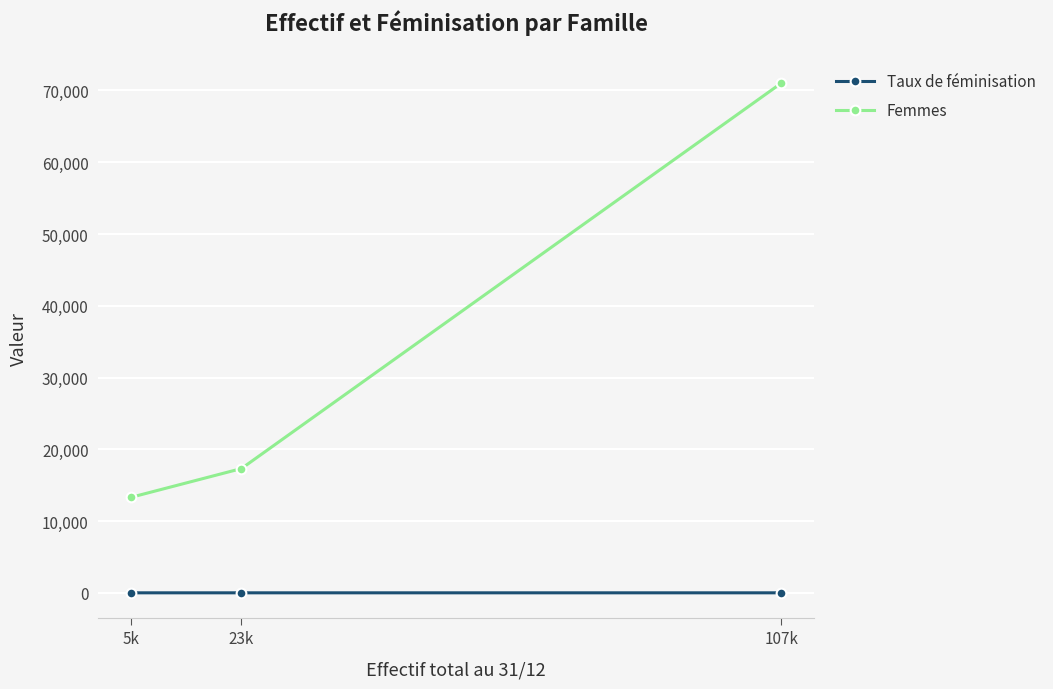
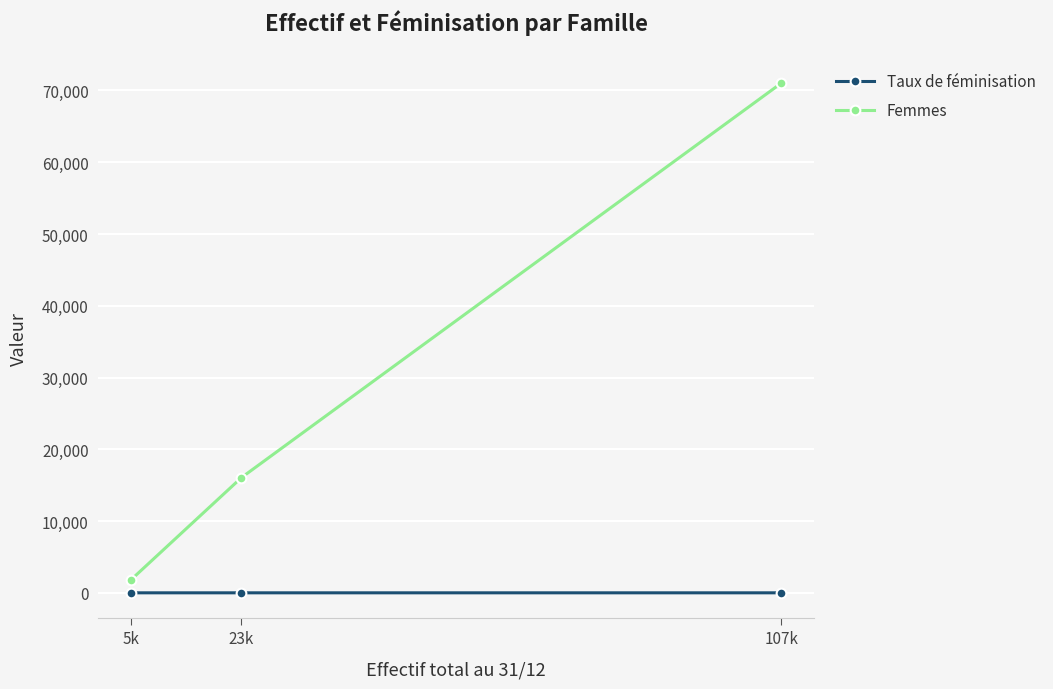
  {
    "Taux de féminisation": {
      "5k": "0",
      "23k": "0",
      "107k": "0"
    },
    "Femmes": {
-     "5k": "13,000",
-     "23k": "17,000",
+     "5k": "2,000",
+     "23k": "16,000",
      "107k": "71,000"
    }
  }
